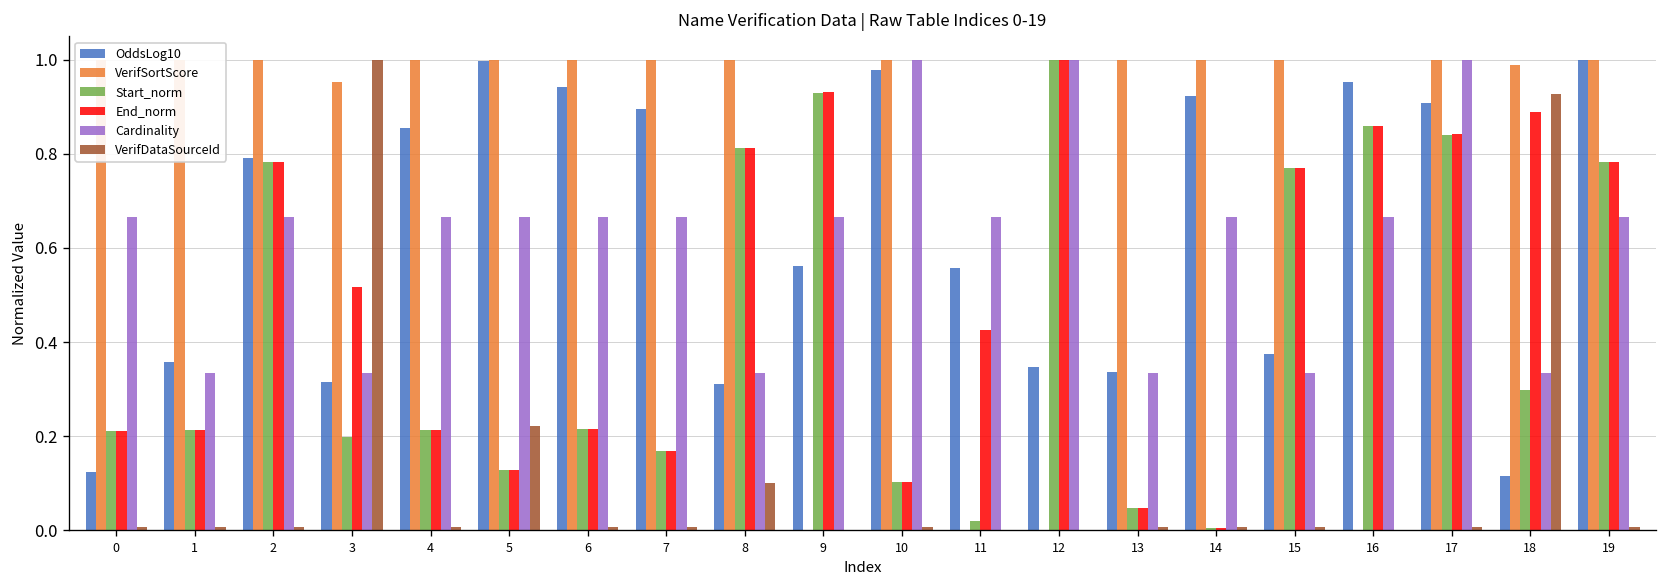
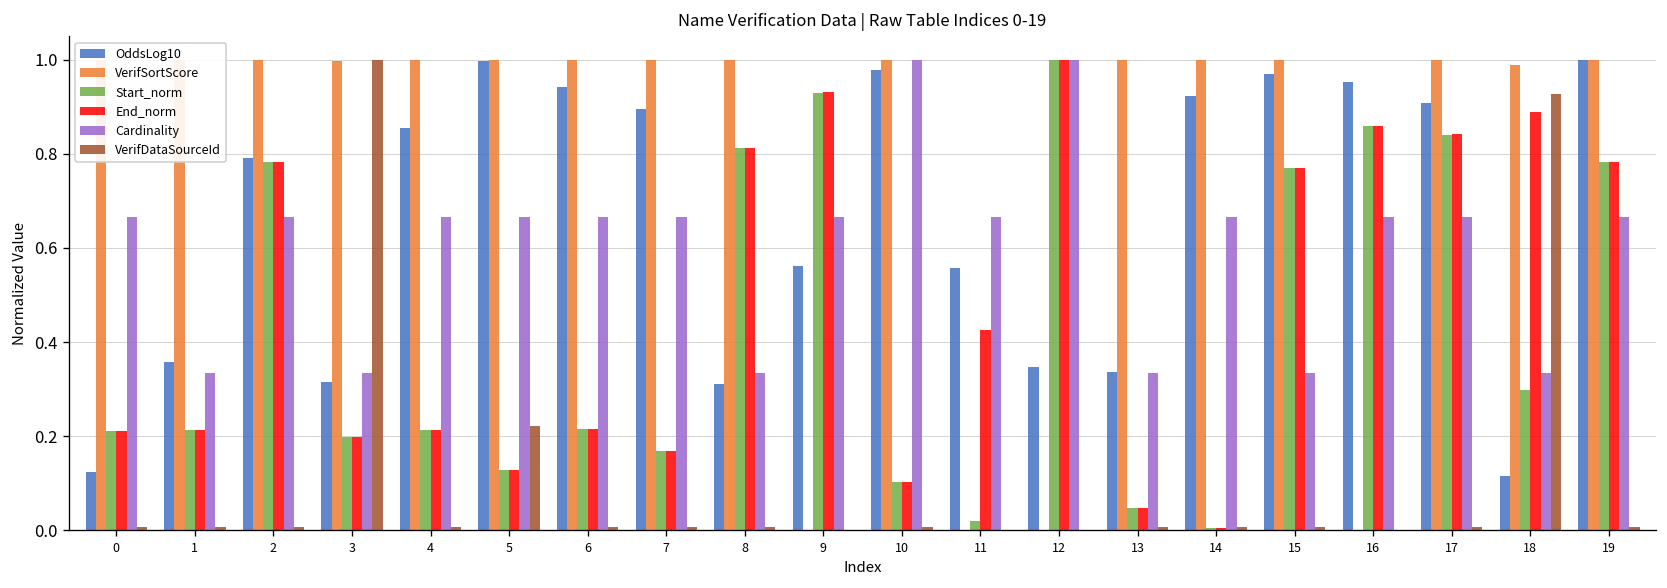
  {
    "OddsLog10": {
      "0": 0.12,
      "1": 0.36,
      "2": 0.79,
      "3": 0.32,
      "4": 0.85,
      "5": 1.00,
      "6": 0.94,
      "7": 0.90,
      "8": 0.31,
      "9": 0.56,
      "10": 0.98,
      "11": 0.56,
      "12": 0.35,
      "13": 0.34,
      "14": 0.92,
-     "15": 0.37,
+     "15": 0.97,
      "16": 0.95,
      "17": 0.91,
      "18": 0.11,
      "19": 1.00
    },
    "VerifSortScore": {
      "2": 1.00,
-     "3": 0.95,
+     "3": 1.00,
      "4": 1.00,
      "5": 1.00,
      "6": 1.00,
      "7": 1.00,
      "8": 1.00,
      "9": 0.00,
      "10": 1.00,
      "11": 0.00,
      "12": 0.00,
      "13": 1.00,
      "14": 1.00,
      "15": 1.00,
      "16": 0.00,
      "17": 1.00,
      "18": 0.99,
      "19": 1.00
    },
    "Start_norm": {
      "0": 0.21,
      "1": 0.21,
      "2": 0.78,
      "3": 0.20,
      "4": 0.21,
      "5": 0.13,
      "6": 0.22,
      "7": 0.17,
      "8": 0.81,
      "9": 0.93,
      "10": 0.10,
      "11": 0.02,
      "12": 1.00,
      "13": 0.05,
      "15": 0.77,
      "16": 0.86,
      "17": 0.84,
      "18": 0.30,
      "19": 0.78
    },
    "End_norm": {
      "0": 0.21,
      "1": 0.21,
      "2": 0.78,
-     "3": 0.52,
+     "3": 0.20,
      "4": 0.21,
      "5": 0.13,
      "6": 0.22,
      "7": 0.17,
      "8": 0.81,
      "9": 0.93,
      "10": 0.10,
      "11": 0.43,
      "12": 1.00,
      "13": 0.05,
      "15": 0.77,
      "16": 0.86,
      "17": 0.84,
      "18": 0.89,
      "19": 0.78
    },
    "Cardinality": {
      "0": 0.67,
      "1": 0.33,
      "2": 0.67,
      "3": 0.33,
      "4": 0.67,
      "5": 0.67,
      "6": 0.67,
      "7": 0.67,
      "8": 0.33,
      "9": 0.67,
      "10": 1.00,
      "11": 0.67,
      "12": 1.00,
      "13": 0.33,
      "14": 0.67,
      "15": 0.33,
      "16": 0.67,
-     "17": 1.00,
+     "17": 0.67,
      "18": 0.33,
      "19": 0.67
    },
    "VerifDataSourceId": {
      "3": 1.00,
      "5": 0.22,
-     "8": 0.10,
+     "8": 0.01,
      "9": 0.00,
      "11": 0.00,
      "12": 0.00,
      "16": 0.00,
      "18": 0.93
    }
  }
